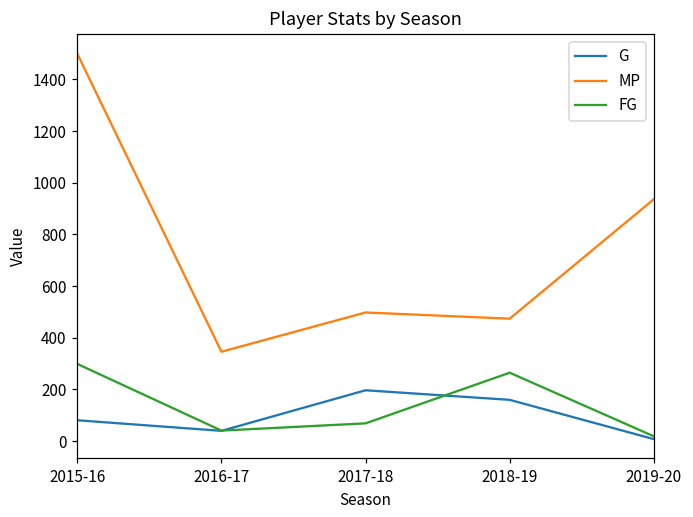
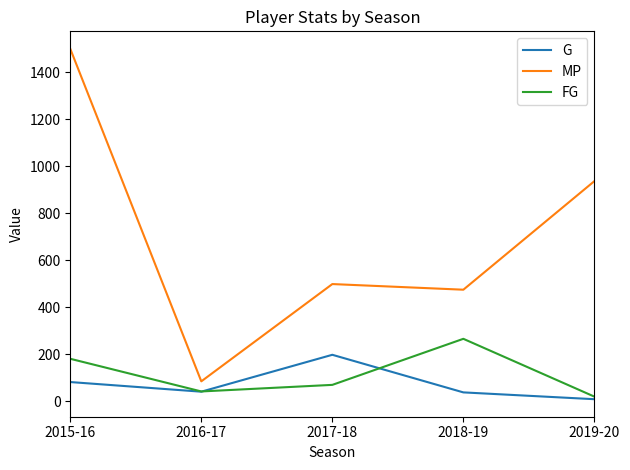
  {
    "G": {
      "2015-16": 80,
      "2017-18": 200,
-     "2018-19": 160,
+     "2018-19": 40,
      "2019-20": 10
    },
    "MP": {
      "2015-16": 1500,
-     "2016-17": 350,
+     "2016-17": 80,
      "2017-18": 500,
      "2018-19": 470,
      "2019-20": 940
    },
    "FG": {
-     "2015-16": 300,
+     "2015-16": 180,
      "2017-18": 70,
      "2018-19": 270,
      "2019-20": 20
    }
  }
